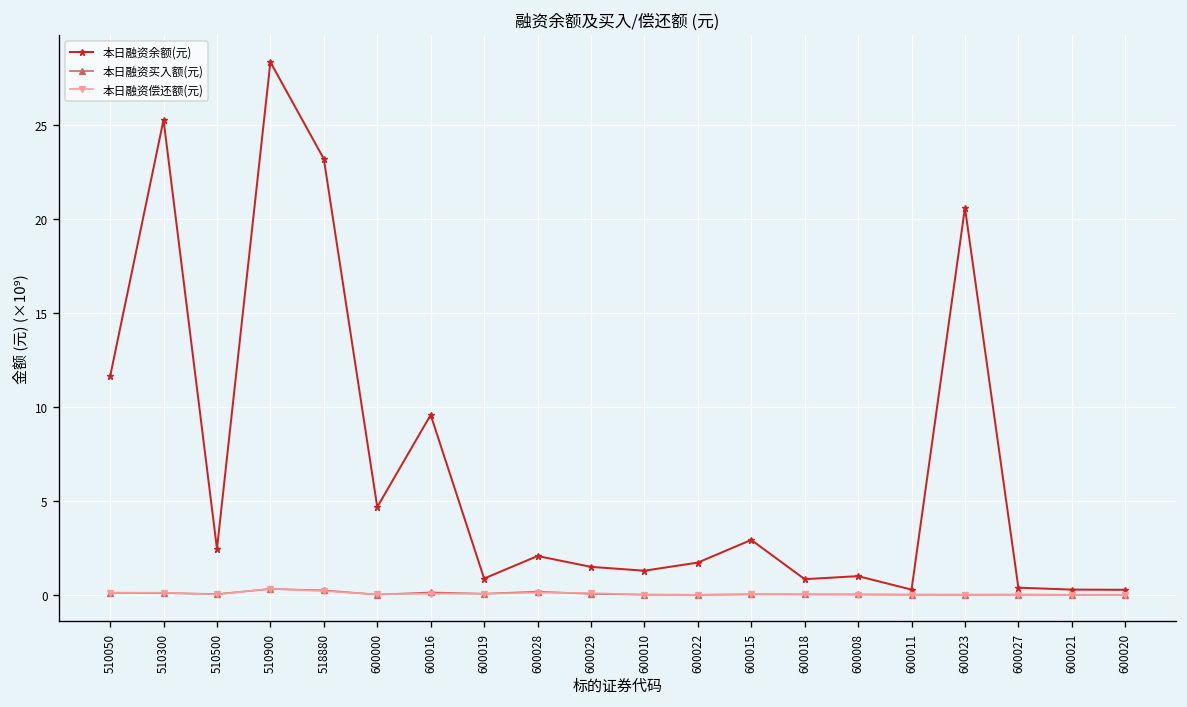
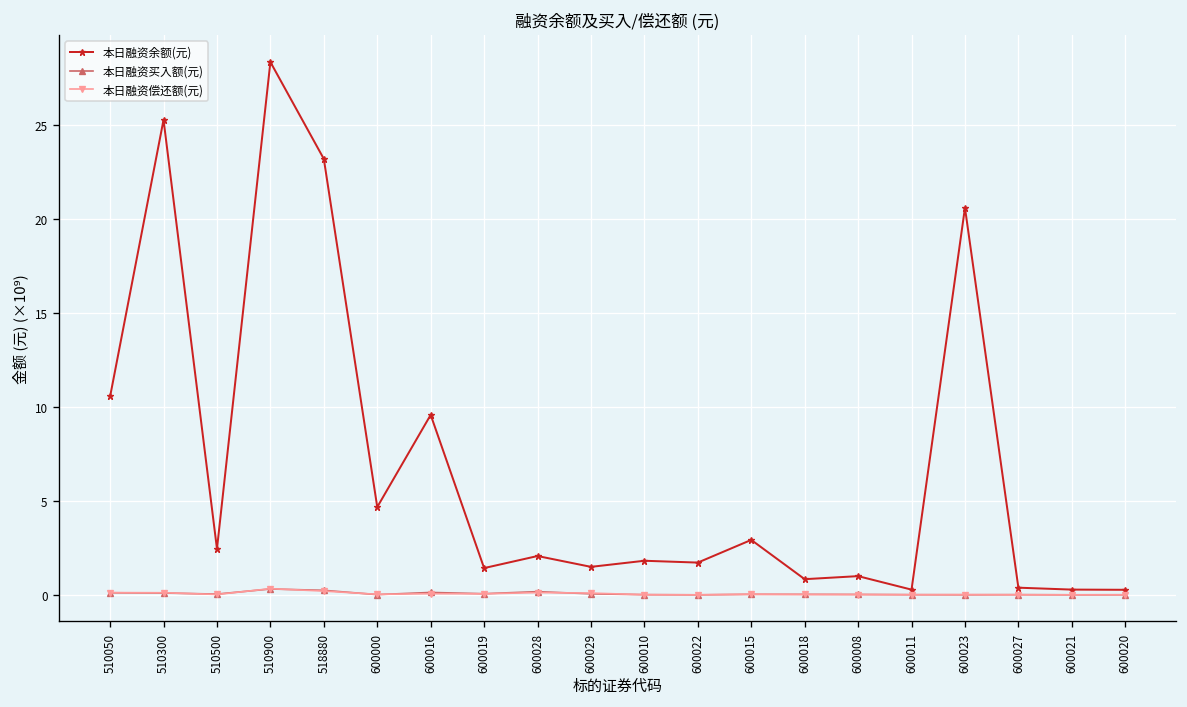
  {
    "本日融资余额(元)": {
-     "510050": 11.6,
+     "510050": 10.6,
      "510300": 25.3,
      "510500": 2.4,
      "510900": 28.4,
      "518880": 23.2,
      "600000": 4.7,
      "600016": 9.6,
-     "600019": 0.9,
+     "600019": 1.4,
      "600028": 2.1,
      "600029": 1.5,
-     "600010": 1.3,
+     "600010": 1.8,
      "600022": 1.7,
      "600015": 2.9,
      "600018": 0.8,
      "600008": 1.0,
      "600011": 0.3,
      "600023": 20.6,
      "600027": 0.4,
      "600021": 0.3,
      "600020": 0.3
    }
  }
